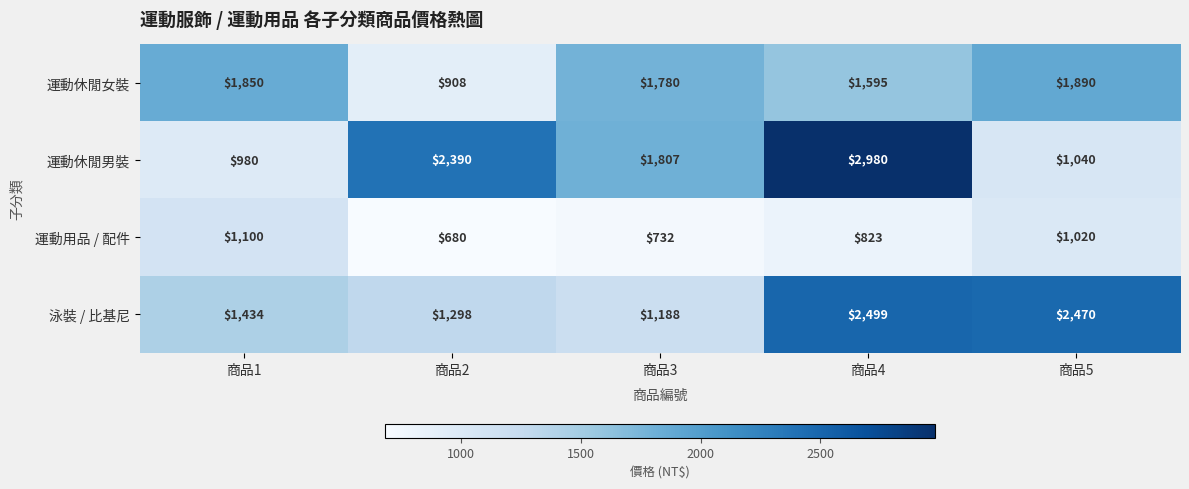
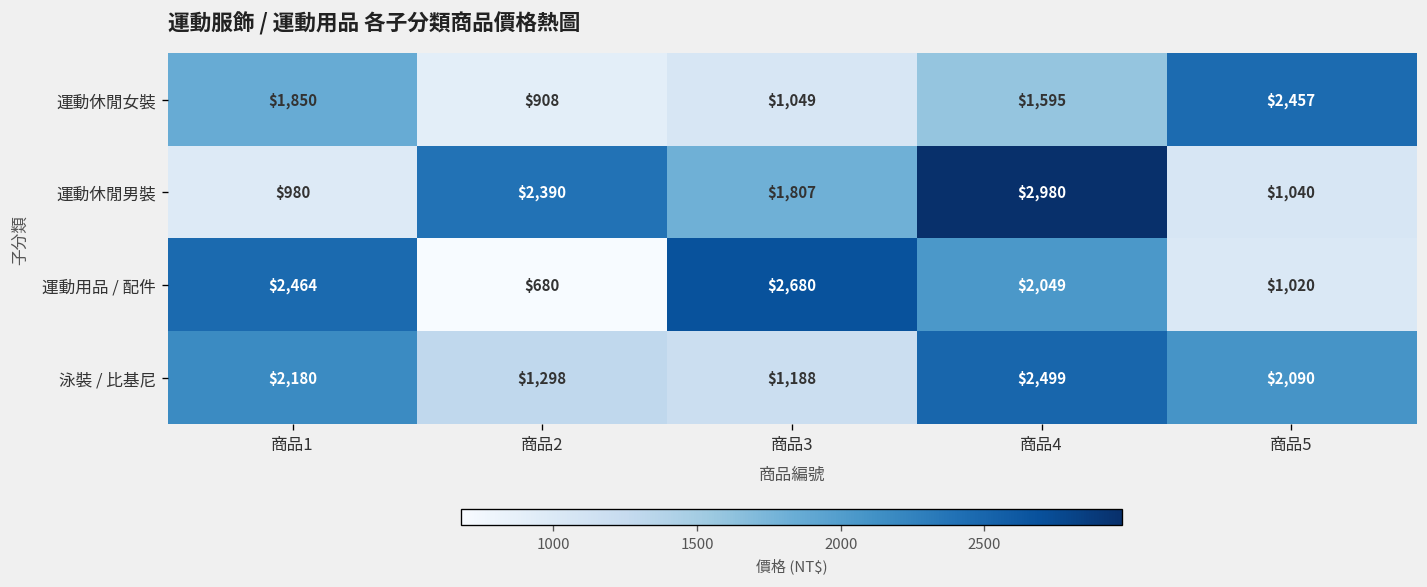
  {
    "運動休閒女裝": {
      "商品1": "$1,850",
      "商品2": "$908",
-     "商品3": "$1,780",
+     "商品3": "$1,049",
      "商品4": "$1,595",
-     "商品5": "$1,890"
+     "商品5": "$2,457"
    },
    "運動休閒男裝": {
      "商品1": "$980",
      "商品2": "$2,390",
      "商品3": "$1,807",
      "商品4": "$2,980",
      "商品5": "$1,040"
    },
    "運動用品 / 配件": {
-     "商品1": "$1,100",
+     "商品1": "$2,464",
      "商品2": "$680",
-     "商品3": "$732",
-     "商品4": "$823",
+     "商品3": "$2,680",
+     "商品4": "$2,049",
      "商品5": "$1,020"
    },
    "泳裝 / 比基尼": {
-     "商品1": "$1,434",
+     "商品1": "$2,180",
      "商品2": "$1,298",
      "商品3": "$1,188",
      "商品4": "$2,499",
-     "商品5": "$2,470"
+     "商品5": "$2,090"
    }
  }
